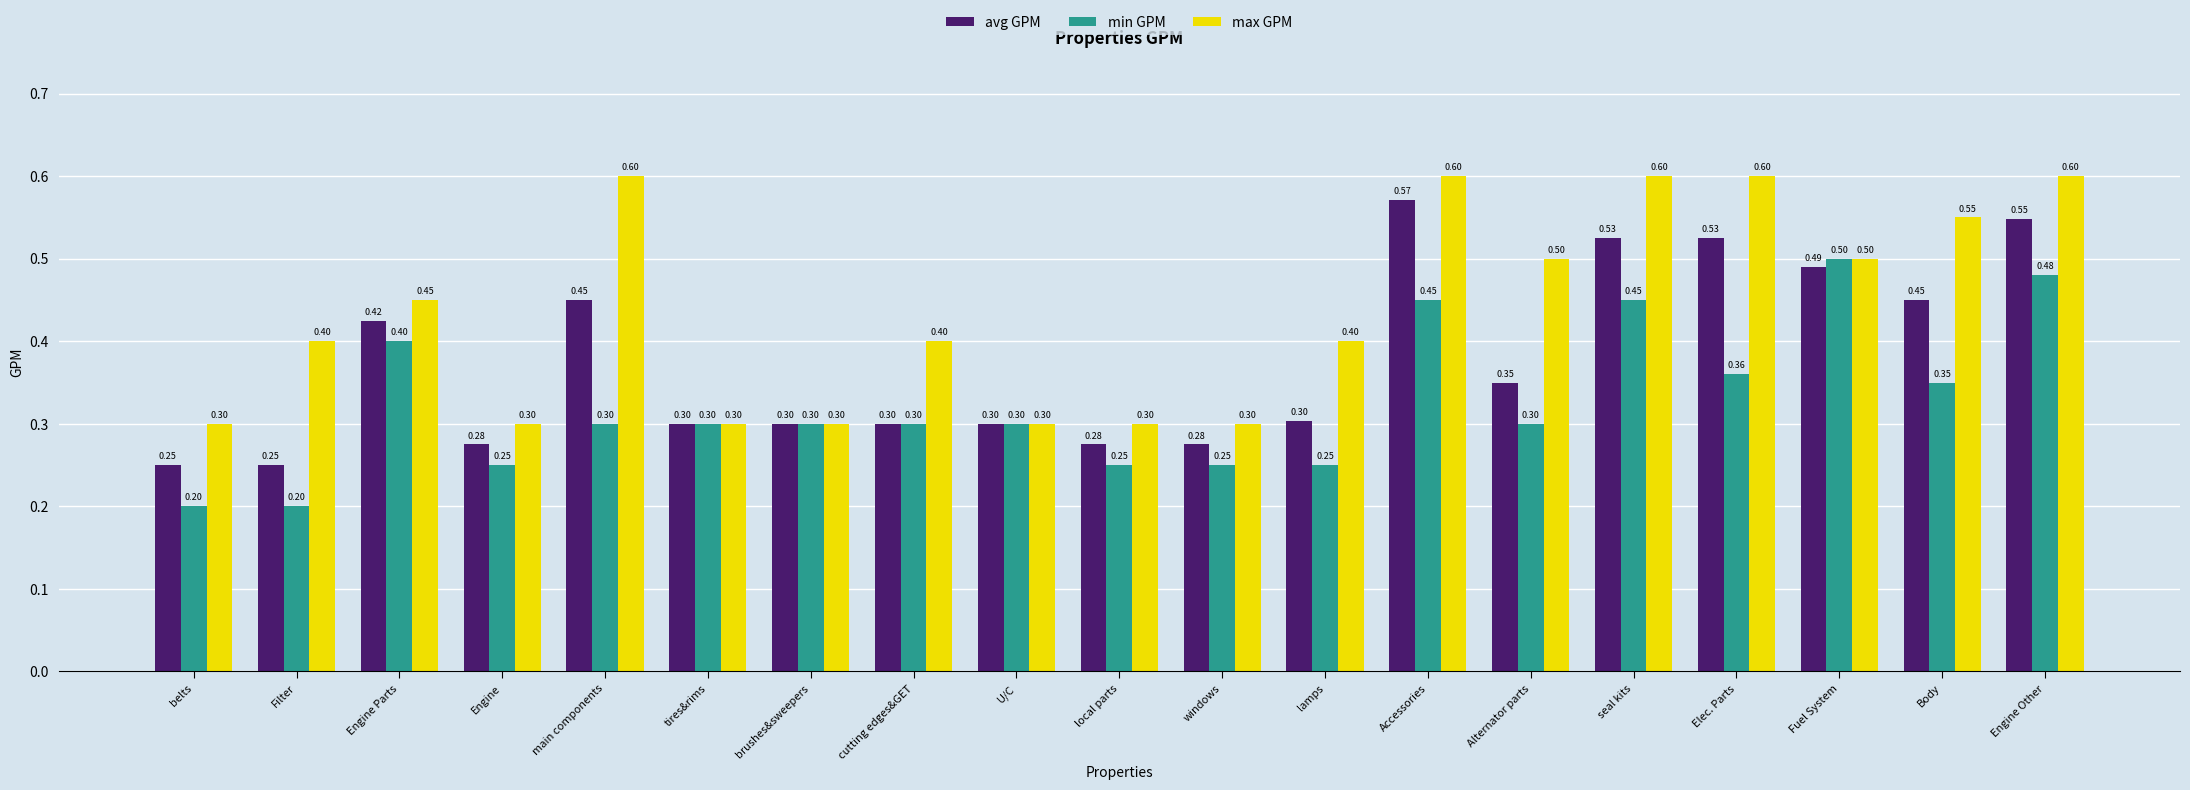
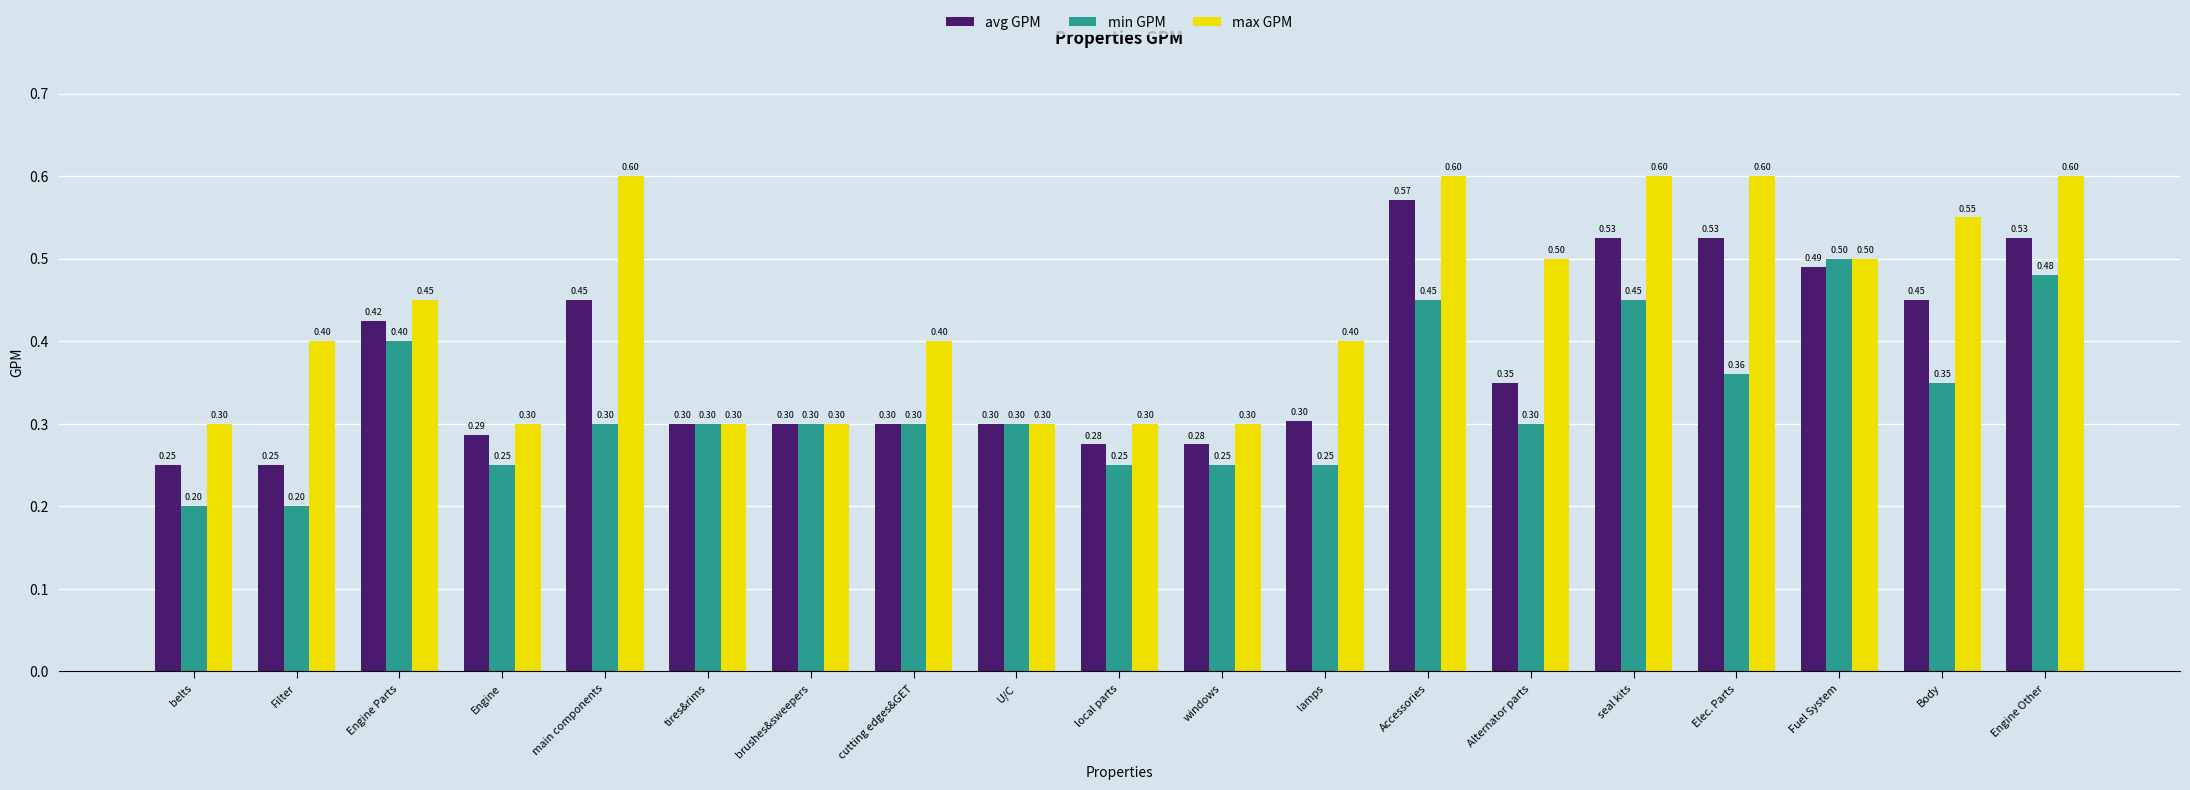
  {
    "avg GPM": {
      "belts": 0.25,
      "Filter": 0.25,
      "Engine Parts": 0.42,
-     "Engine": 0.28,
+     "Engine": 0.29,
      "main components": 0.45,
      "tires&rims": 0.30,
      "brushes&sweepers": 0.30,
      "cutting edges&GET": 0.30,
      "U/C": 0.30,
      "local parts": 0.28,
      "windows": 0.28,
      "lamps": 0.30,
      "Accessories": 0.57,
      "Alternator parts": 0.35,
      "seal kits": 0.53,
      "Elec. Parts": 0.53,
      "Fuel System": 0.49,
      "Body": 0.45,
-     "Engine Other": 0.55
+     "Engine Other": 0.53
    },
    "min GPM": {
      "belts": 0.20,
      "Filter": 0.20,
      "Engine Parts": 0.40,
      "Engine": 0.25,
      "main components": 0.30,
      "tires&rims": 0.30,
      "brushes&sweepers": 0.30,
      "cutting edges&GET": 0.30,
      "U/C": 0.30,
      "local parts": 0.25,
      "windows": 0.25,
      "lamps": 0.25,
      "Accessories": 0.45,
      "Alternator parts": 0.30,
      "seal kits": 0.45,
      "Elec. Parts": 0.36,
      "Fuel System": 0.50,
      "Body": 0.35,
      "Engine Other": 0.48
    },
    "max GPM": {
      "belts": 0.30,
      "Filter": 0.40,
      "Engine Parts": 0.45,
      "Engine": 0.30,
      "main components": 0.60,
      "tires&rims": 0.30,
      "brushes&sweepers": 0.30,
      "cutting edges&GET": 0.40,
      "U/C": 0.30,
      "local parts": 0.30,
      "windows": 0.30,
      "lamps": 0.40,
      "Accessories": 0.60,
      "Alternator parts": 0.50,
      "seal kits": 0.60,
      "Elec. Parts": 0.60,
      "Fuel System": 0.50,
      "Body": 0.55,
      "Engine Other": 0.60
    }
  }
